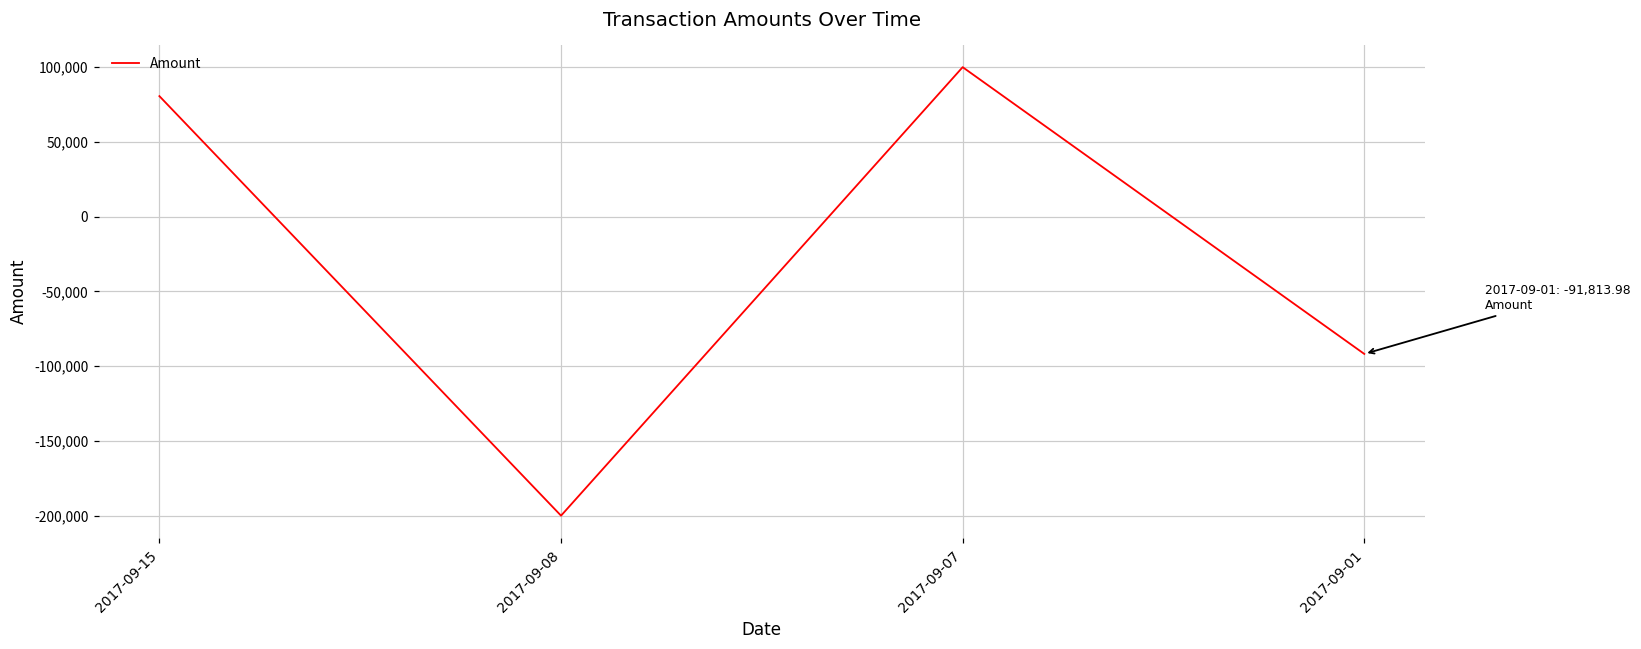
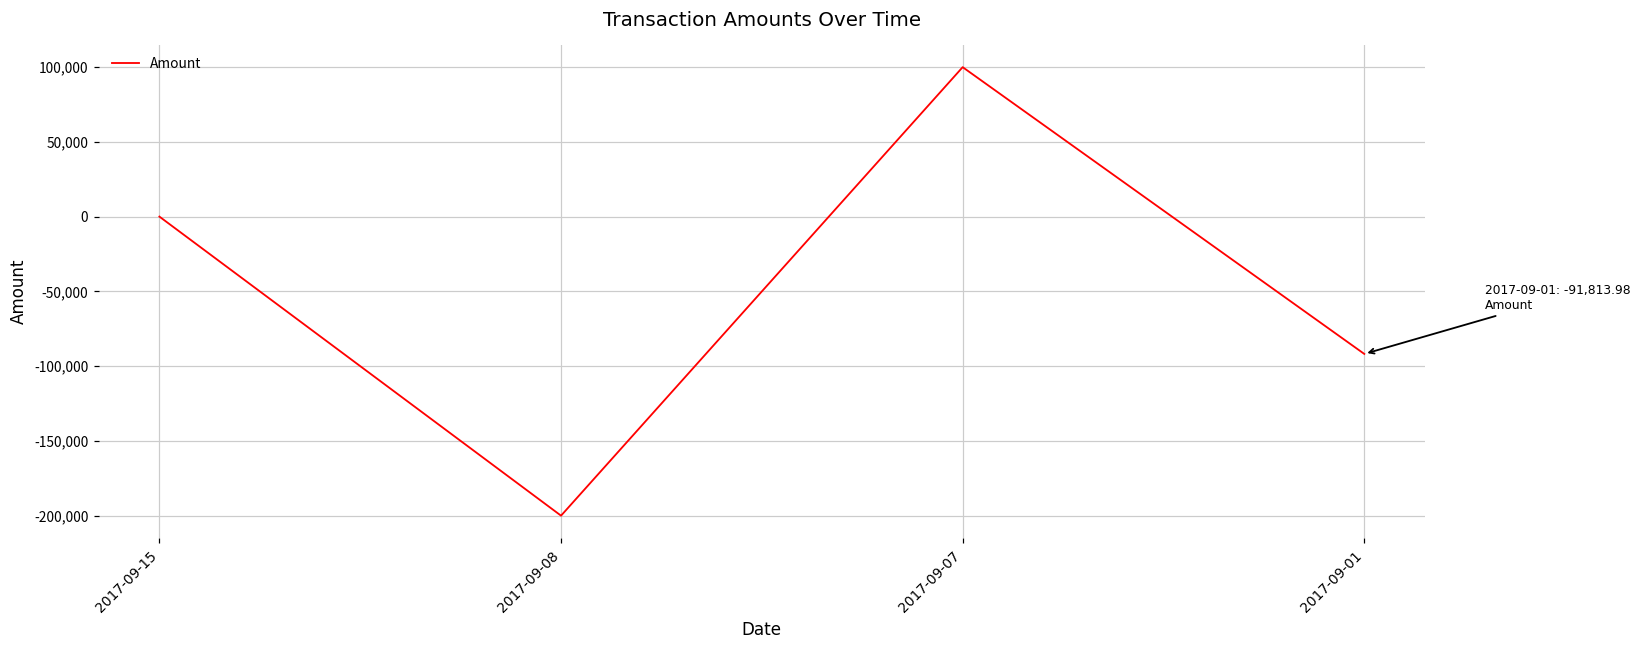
  {
-   "2017-09-15": "81,000",
+   "2017-09-15": "0",
    "2017-09-08": "-200,000",
    "2017-09-07": "100,000"
  }
